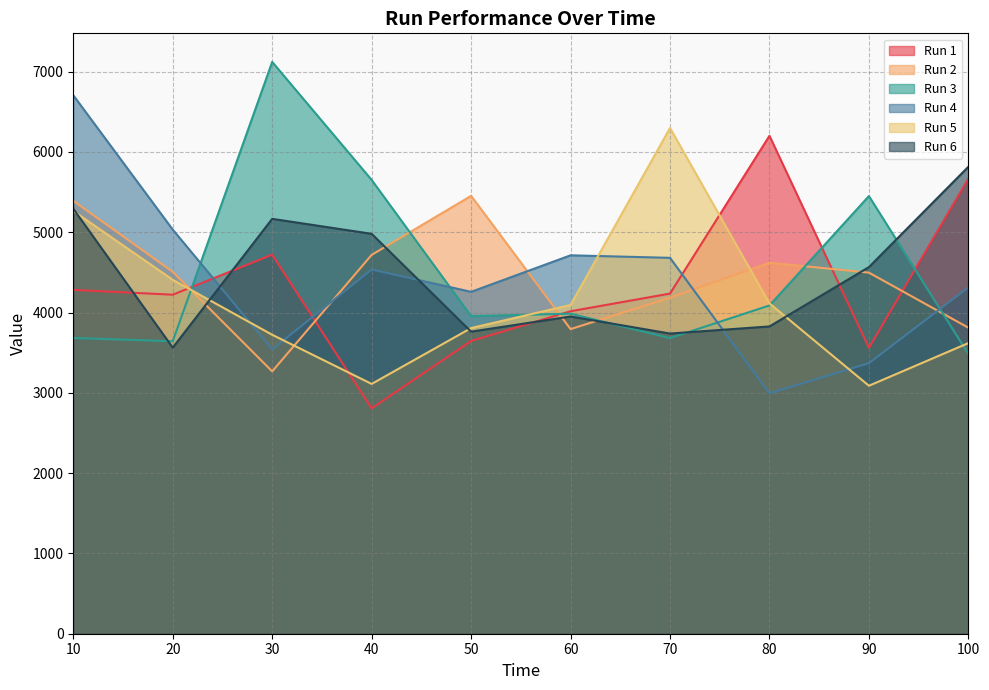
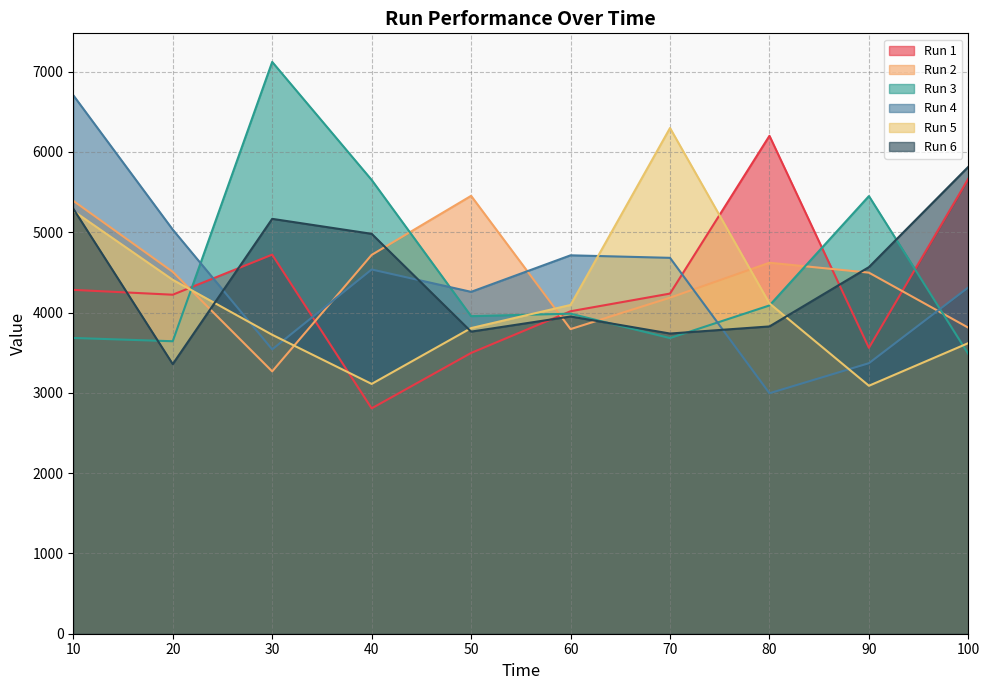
  {
    "Run 1": {
      "10": 4300,
      "20": 4200,
      "30": 4700,
      "40": 2800,
-     "50": 3600,
+     "50": 3500,
      "70": 4200,
      "80": 6200,
      "90": 3600,
      "100": 5700
    },
    "Run 6": {
-     "20": 3600,
+     "20": 3400,
      "30": 5200,
      "40": 5000,
      "50": 3800,
      "60": 4000,
      "70": 3700,
      "80": 3800,
      "90": 4600,
      "100": 5800
    }
  }
